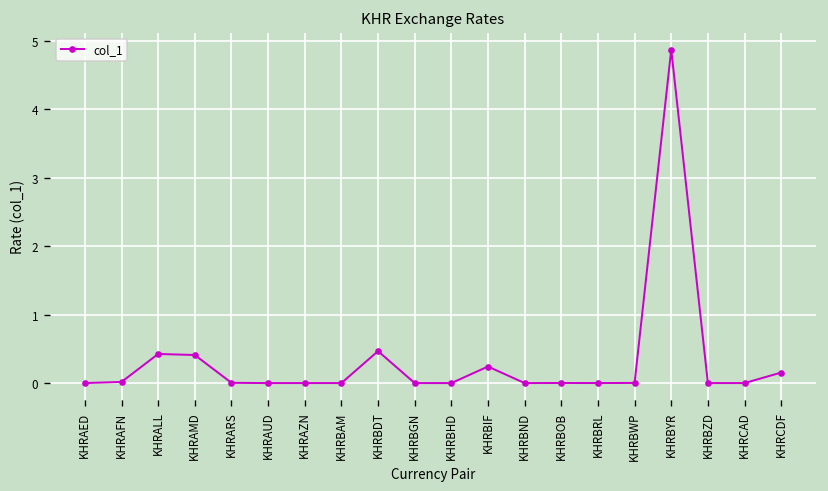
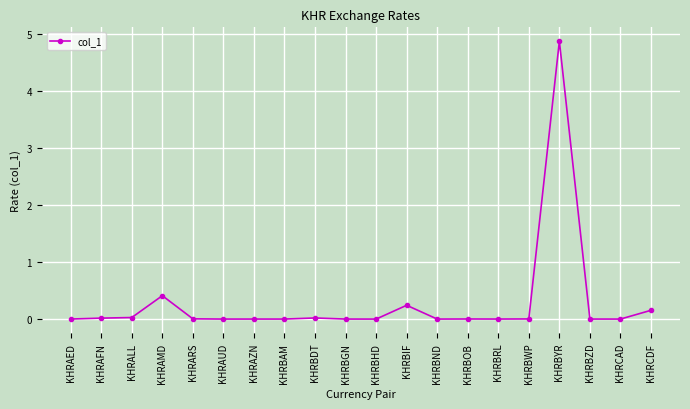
  {
    "KHRAED": 0.0,
    "KHRAFN": 0.0,
-   "KHRALL": 0.4,
+   "KHRALL": 0.0,
    "KHRAMD": 0.4,
    "KHRARS": 0.0,
    "KHRAUD": 0.0,
    "KHRAZN": 0.0,
    "KHRBAM": 0.0,
-   "KHRBDT": 0.5,
+   "KHRBDT": 0.0,
    "KHRBGN": 0.0,
    "KHRBHD": 0.0,
    "KHRBIF": 0.2,
    "KHRBND": 0.0,
    "KHRBOB": 0.0,
    "KHRBRL": 0.0,
    "KHRBWP": 0.0,
    "KHRBYR": 4.9,
    "KHRBZD": 0.0,
    "KHRCAD": 0.0,
    "KHRCDF": 0.2
  }
